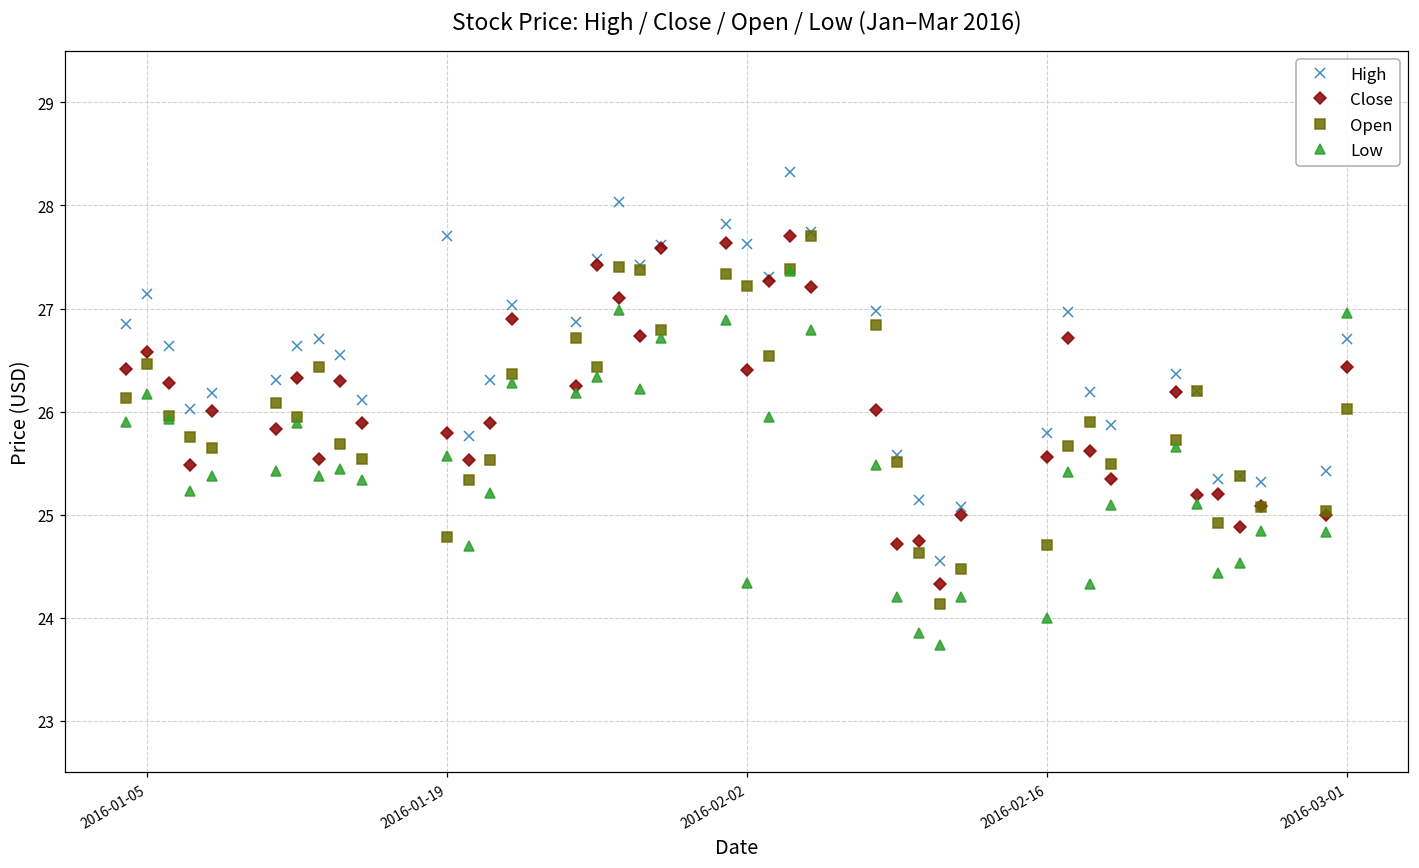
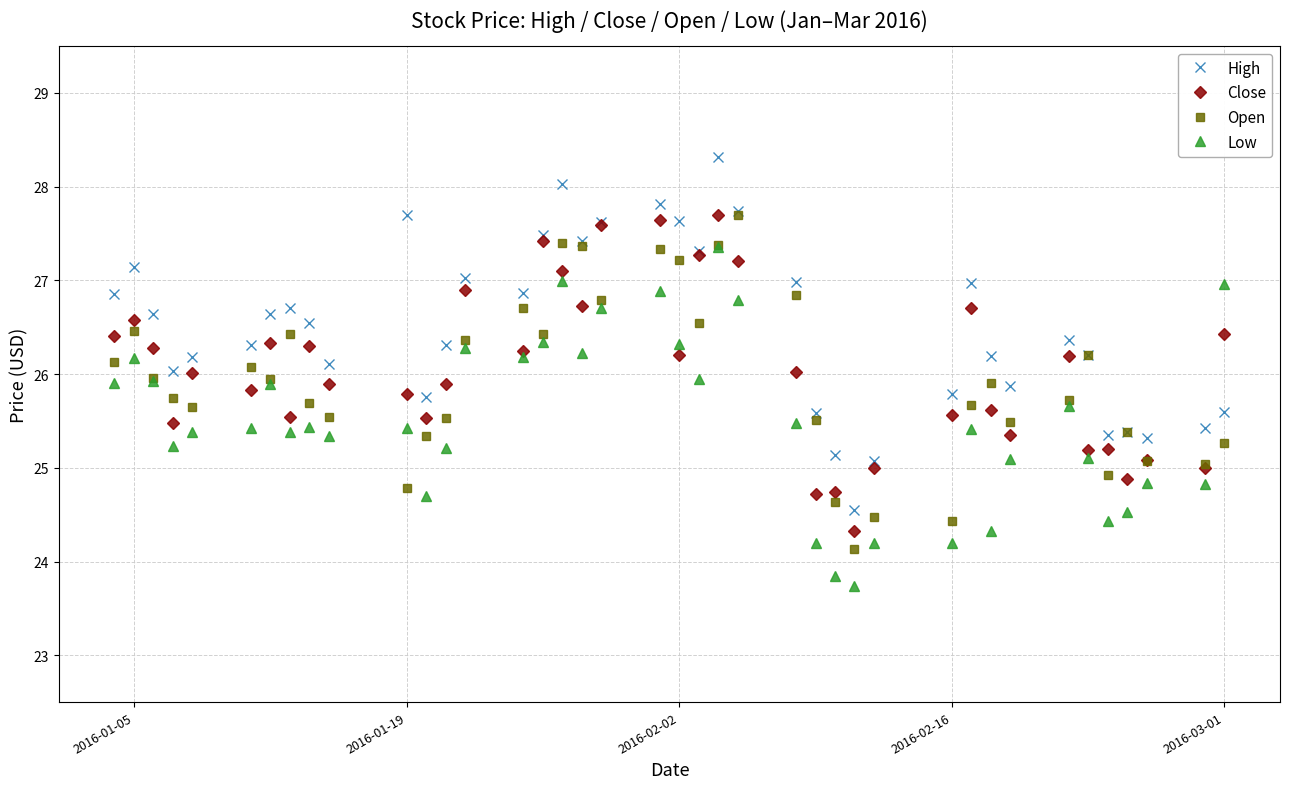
  {
    "High": {
      "2016-01-05": 27.1,
      "2016-01-19": 27.7,
      "2016-02-02": 27.6,
      "2016-02-16": 25.8,
-     "2016-03-01": 26.7
+     "2016-03-01": 25.6
    },
    "Close": {
      "2016-01-05": 26.6,
      "2016-01-19": 25.8,
-     "2016-02-02": 26.4,
+     "2016-02-02": 26.2,
      "2016-02-16": 25.6,
      "2016-03-01": 26.4
    },
    "Open": {
      "2016-01-05": 26.5,
      "2016-01-19": 24.8,
      "2016-02-02": 27.2,
-     "2016-02-16": 24.7,
-     "2016-03-01": 26.0
+     "2016-02-16": 24.4,
+     "2016-03-01": 25.3
    },
    "Low": {
      "2016-01-05": 26.2,
-     "2016-01-19": 25.6,
-     "2016-02-02": 24.3,
-     "2016-02-16": 24.0,
+     "2016-01-19": 25.4,
+     "2016-02-02": 26.3,
+     "2016-02-16": 24.2,
      "2016-03-01": 27.0
    }
  }
